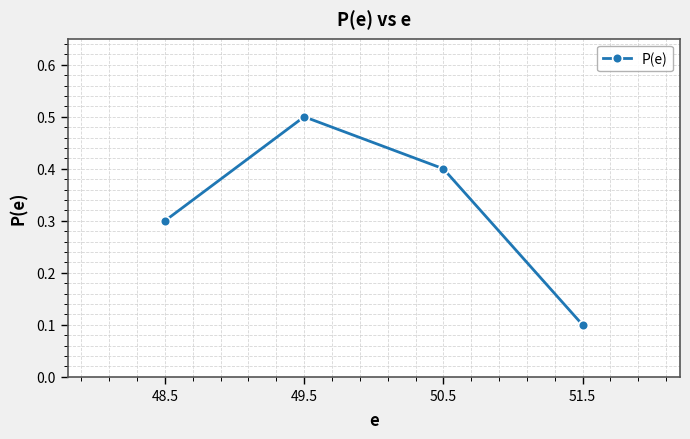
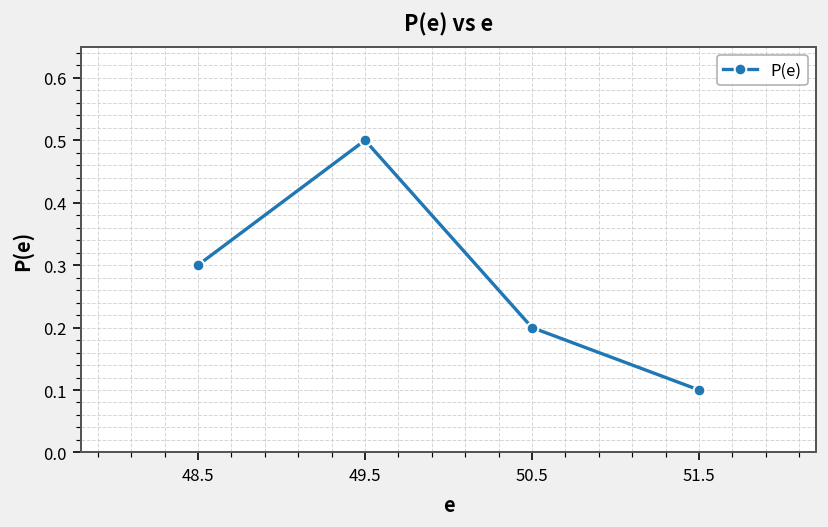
  {
    "48.5": 0.3,
    "49.5": 0.5,
-   "50.5": 0.4,
+   "50.5": 0.2,
    "51.5": 0.1
  }
